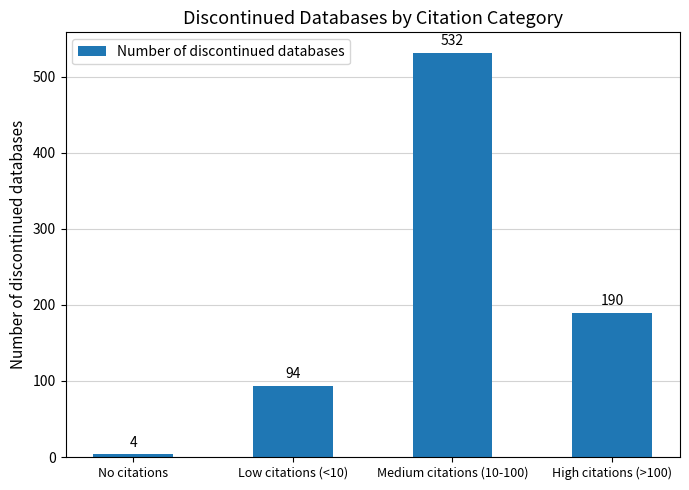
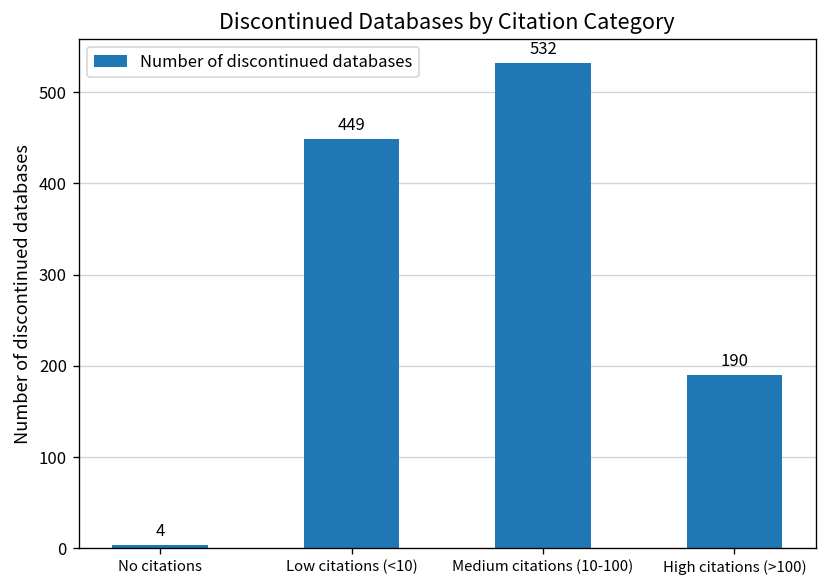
  {
    "No citations": 4,
-   "Low citations (<10)": 94,
+   "Low citations (<10)": 449,
    "Medium citations (10-100)": 532,
    "High citations (>100)": 190
  }
